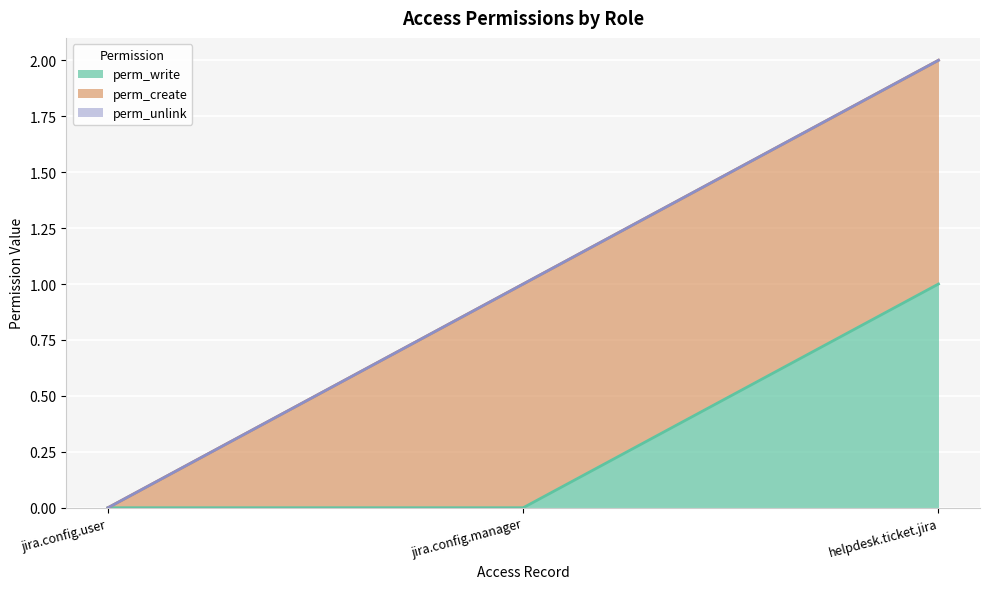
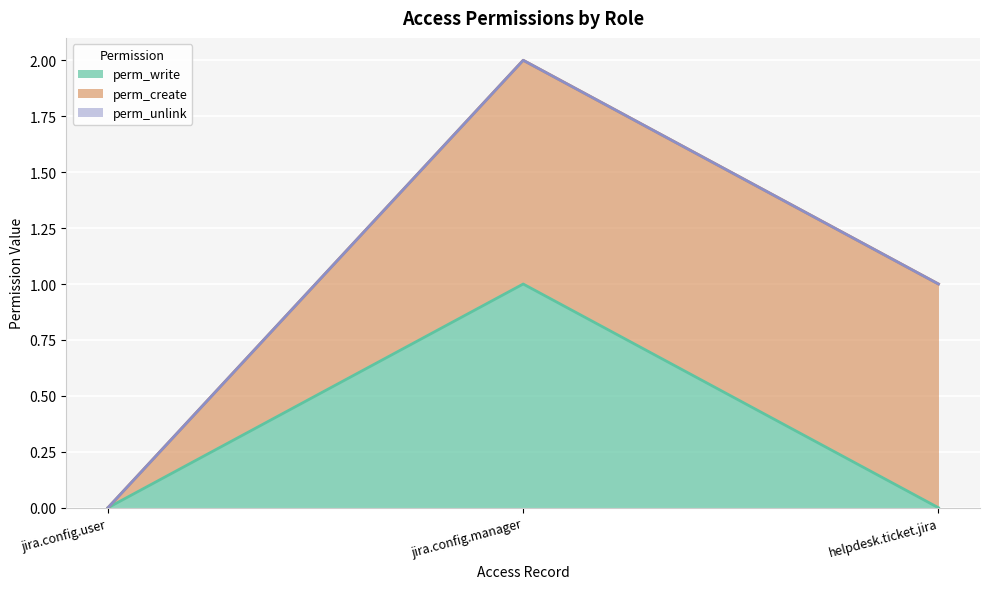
  {
    "perm_write": {
-     "jira.config.manager": 0,
-     "helpdesk.ticket.jira": 1
+     "jira.config.manager": 1,
+     "helpdesk.ticket.jira": 0
    }
  }
